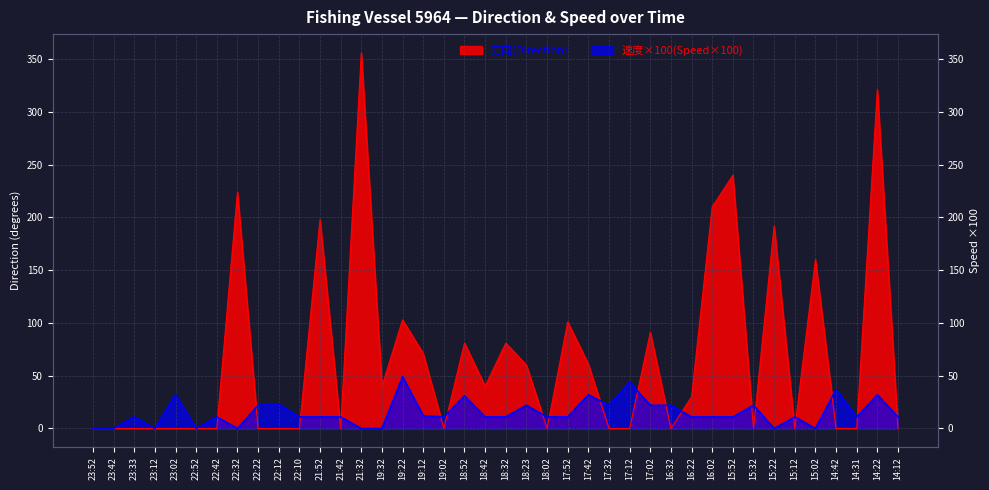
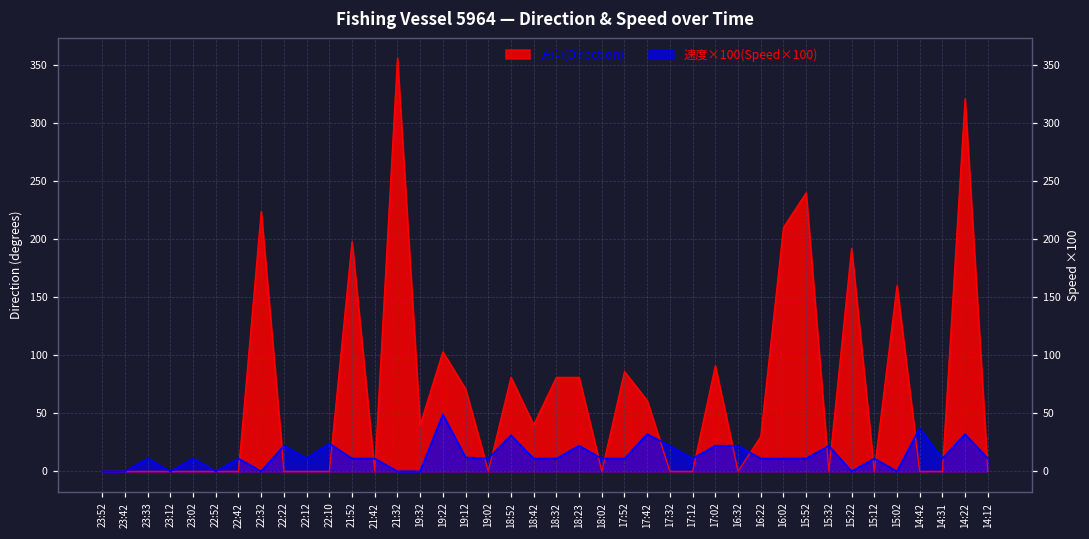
  {
    "方向(Direction)": {
      "23:33": 0,
      "23:02": 0,
      "22:42": 0,
      "22:32": 224,
      "22:22": 0,
      "22:12": 0,
      "22:10": 0,
      "21:52": 198,
      "21:42": 0,
      "21:32": 356,
      "19:32": 40,
      "19:22": 103,
      "19:12": 71,
      "19:02": 0,
      "18:52": 81,
      "18:42": 40,
      "18:32": 81,
-     "18:23": 60,
+     "18:23": 81,
      "18:02": 0,
-     "17:52": 101,
+     "17:52": 86,
      "17:42": 61,
      "17:32": 0,
      "17:12": 0,
      "17:02": 91,
      "16:32": 0,
      "16:22": 30,
      "16:02": 210,
      "15:52": 240,
      "15:32": 0,
      "15:22": 192,
      "15:12": 0,
      "15:02": 160,
      "14:42": 0,
      "14:31": 0,
      "14:22": 321,
      "14:12": 0
    },
    "速度×100(Speed×100)": {
      "23:33": 11,
-     "23:02": 32,
+     "23:02": 11,
      "22:42": 11,
      "22:32": 0,
      "22:22": 22,
-     "22:12": 23,
-     "22:10": 11,
+     "22:12": 11,
+     "22:10": 24,
      "21:52": 11,
      "21:42": 11,
      "21:32": 0,
      "19:32": 0,
      "19:22": 49,
      "19:12": 12,
      "19:02": 11,
      "18:52": 31,
      "18:42": 11,
      "18:32": 11,
      "18:23": 22,
      "18:02": 11,
      "17:52": 11,
      "17:42": 32,
      "17:32": 22,
-     "17:12": 44,
+     "17:12": 11,
      "17:02": 22,
      "16:32": 22,
      "16:22": 11,
      "16:02": 11,
      "15:52": 11,
      "15:32": 22,
      "15:22": 0,
      "15:12": 11,
      "15:02": 0,
      "14:42": 37,
      "14:31": 11,
      "14:22": 32,
      "14:12": 11
    }
  }
